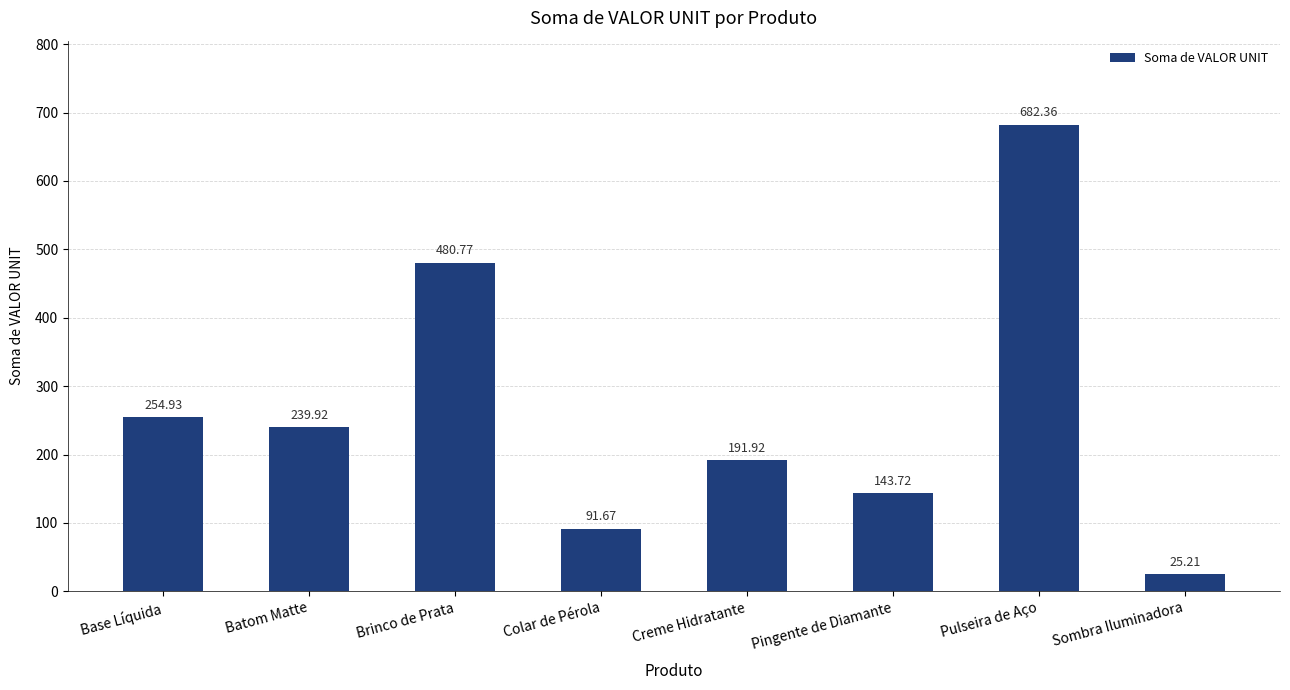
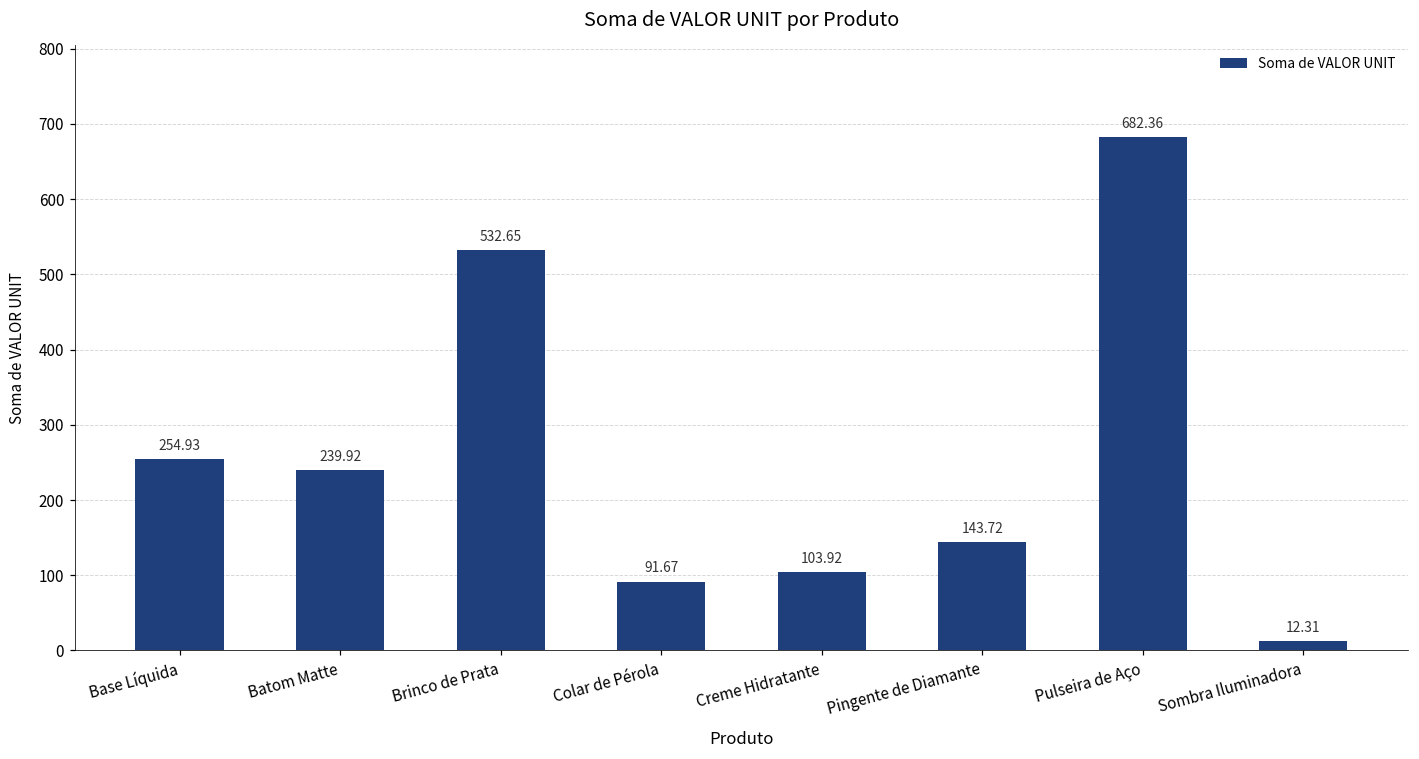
  {
    "Base Líquida": 254.93,
    "Batom Matte": 239.92,
-   "Brinco de Prata": 480.77,
+   "Brinco de Prata": 532.65,
    "Colar de Pérola": 91.67,
-   "Creme Hidratante": 191.92,
+   "Creme Hidratante": 103.92,
    "Pingente de Diamante": 143.72,
    "Pulseira de Aço": 682.36,
-   "Sombra Iluminadora": 25.21
+   "Sombra Iluminadora": 12.31
  }
